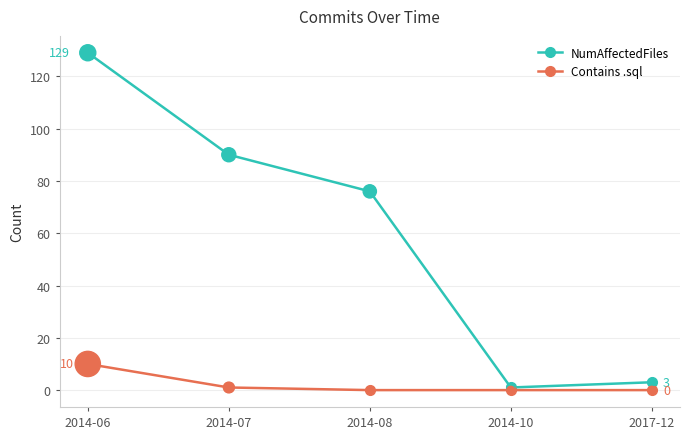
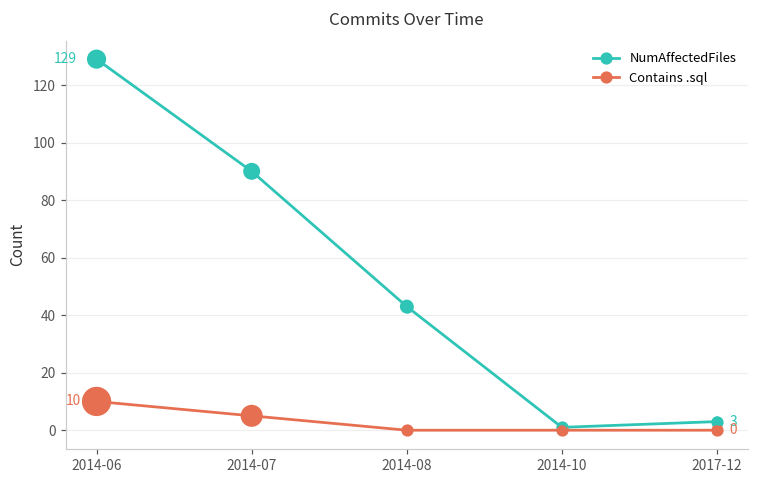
  {
    "NumAffectedFiles": {
      "2014-07": 90,
-     "2014-08": 76,
+     "2014-08": 43,
      "2014-10": 1
    },
    "Contains .sql": {
-     "2014-07": 1,
+     "2014-07": 5,
      "2014-08": 0,
      "2014-10": 0
    }
  }
